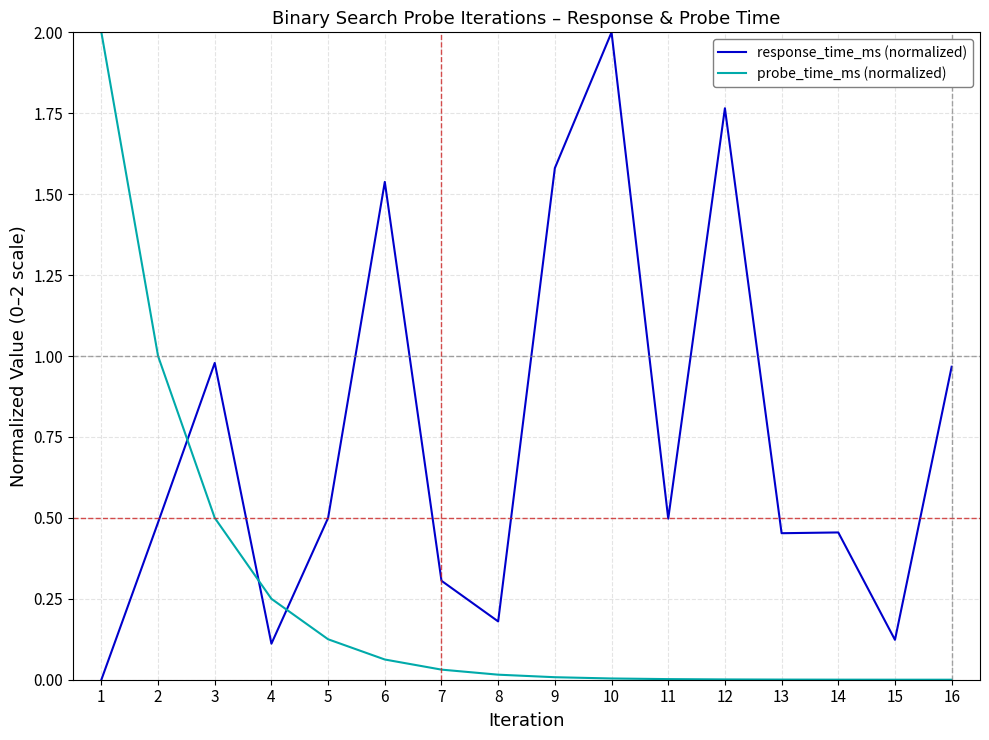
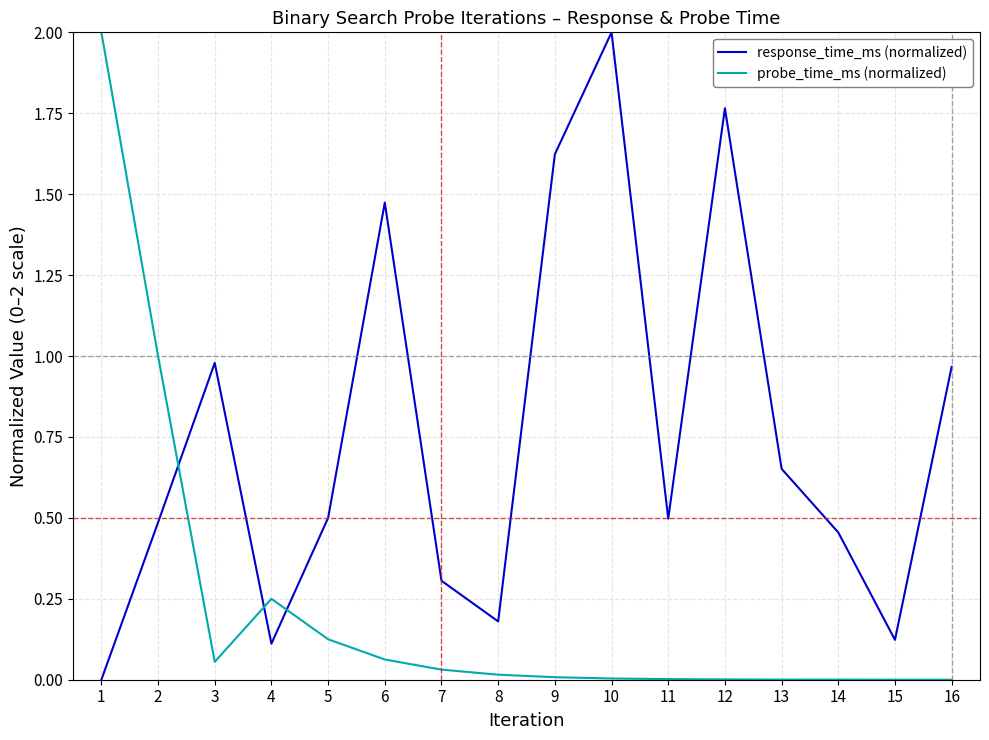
  {
    "response_time_ms (normalized)": {
      "1": 0.00,
      "2": 0.49,
      "3": 0.98,
      "4": 0.11,
      "5": 0.50,
-     "6": 1.54,
+     "6": 1.47,
      "7": 0.31,
      "8": 0.18,
-     "9": 1.58,
+     "9": 1.62,
      "10": 2.00,
      "11": 0.50,
      "12": 1.77,
-     "13": 0.45,
+     "13": 0.65,
      "14": 0.45,
      "15": 0.12,
      "16": 0.97
    },
    "probe_time_ms (normalized)": {
      "1": 2.00,
      "2": 1.00,
-     "3": 0.50,
+     "3": 0.06,
      "4": 0.25,
      "5": 0.12,
      "6": 0.06,
      "7": 0.03,
      "8": 0.02,
      "9": 0.01,
      "10": 0.00,
      "11": 0.00,
      "12": 0.00,
      "13": 0.00,
      "14": 0.00,
      "15": 0.00,
      "16": 0.00
    }
  }
